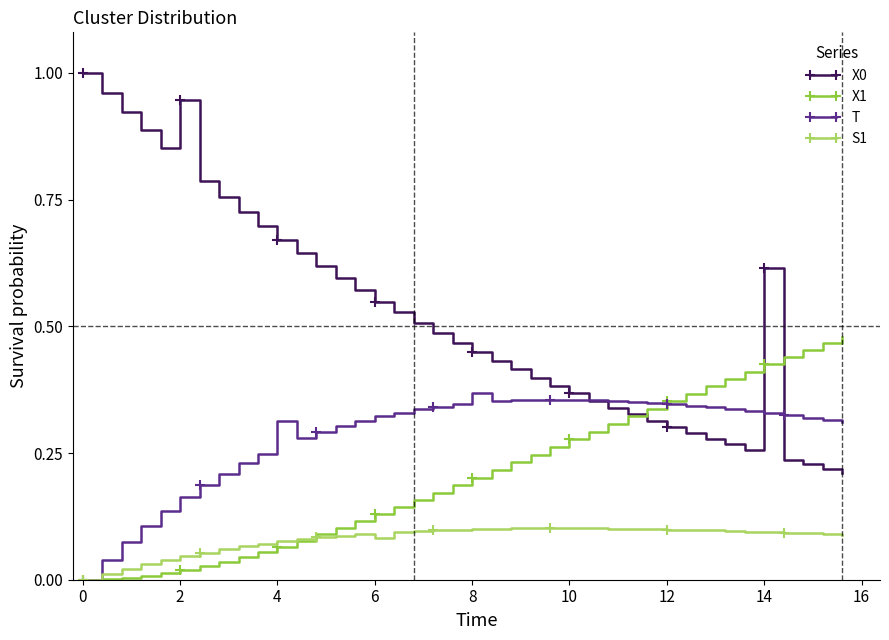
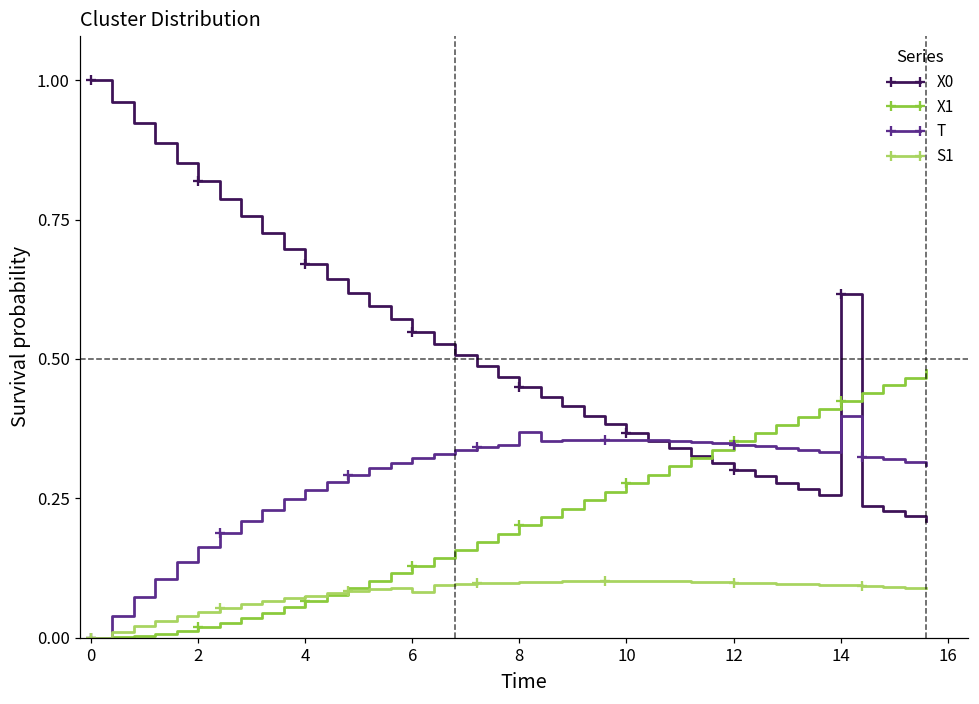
  {
    "X0": {
      "0": 1.00,
-     "2": 0.95,
+     "2": 0.82,
      "4": 0.67,
      "6": 0.55,
      "8": 0.45,
      "10": 0.37,
      "12": 0.30,
      "14": 0.62
    },
    "T": {
      "2": 0.16,
-     "4": 0.31,
+     "4": 0.26,
      "6": 0.32,
      "8": 0.37,
      "10": 0.36,
      "12": 0.35,
-     "14": 0.33
+     "14": 0.40
    }
  }
